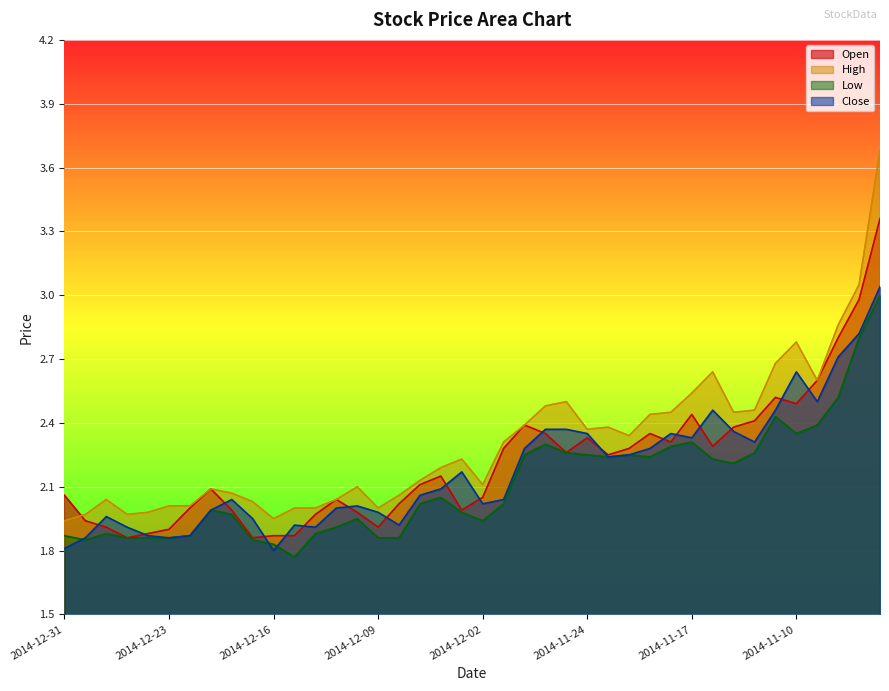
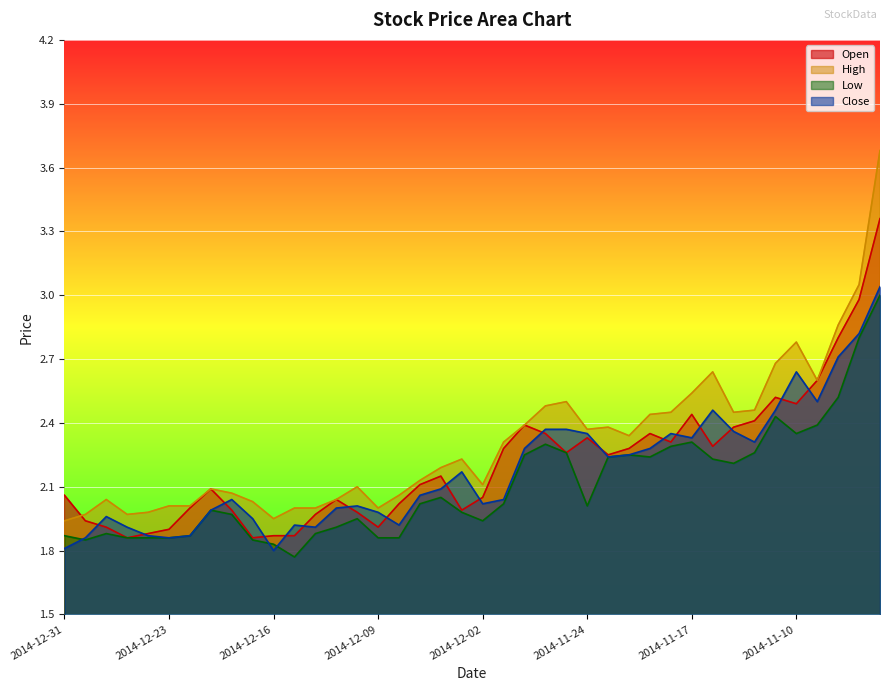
  {
    "Open": {
      "2014-12-31": 2.06,
      "2014-12-23": 1.90,
      "2014-12-16": 1.87,
      "2014-12-09": 1.91,
      "2014-12-02": 2.05,
      "2014-11-24": 2.33,
      "2014-11-17": 2.44,
      "2014-11-10": 2.49
    },
    "High": {
      "2014-12-31": 1.94,
      "2014-12-23": 2.01,
      "2014-12-16": 1.95,
      "2014-12-09": 2.00,
      "2014-12-02": 2.11,
      "2014-11-24": 2.37,
      "2014-11-17": 2.54,
      "2014-11-10": 2.78
    },
    "Low": {
      "2014-12-31": 1.87,
      "2014-12-16": 1.83,
      "2014-12-09": 1.86,
      "2014-12-02": 1.94,
-     "2014-11-24": 2.25,
+     "2014-11-24": 2.01,
      "2014-11-17": 2.31,
      "2014-11-10": 2.35
    },
    "Close": {
      "2014-12-31": 1.81,
      "2014-12-16": 1.80,
      "2014-12-09": 1.98,
      "2014-12-02": 2.02,
      "2014-11-24": 2.35,
      "2014-11-17": 2.33,
      "2014-11-10": 2.64
    }
  }
